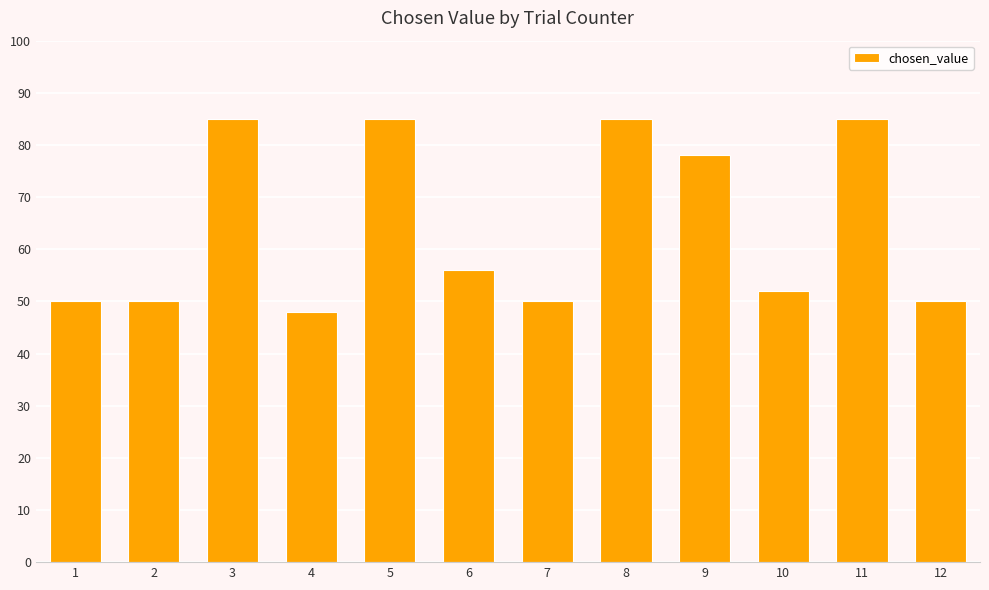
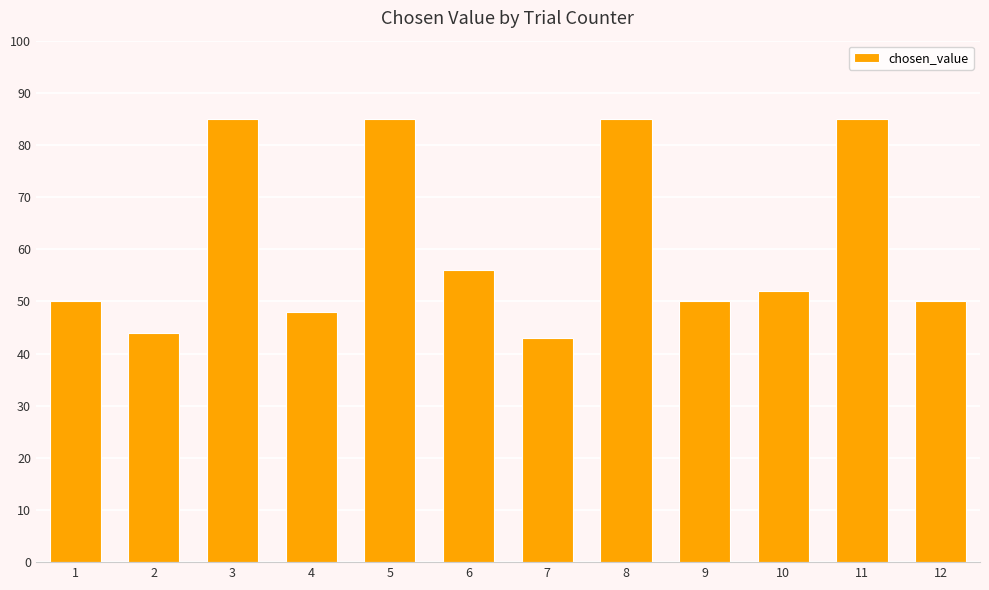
  {
    "1": 50,
-   "2": 50,
+   "2": 44,
    "3": 85,
    "4": 48,
    "5": 85,
    "6": 56,
-   "7": 50,
+   "7": 43,
    "8": 85,
-   "9": 78,
+   "9": 50,
    "10": 52,
    "11": 85,
    "12": 50
  }
